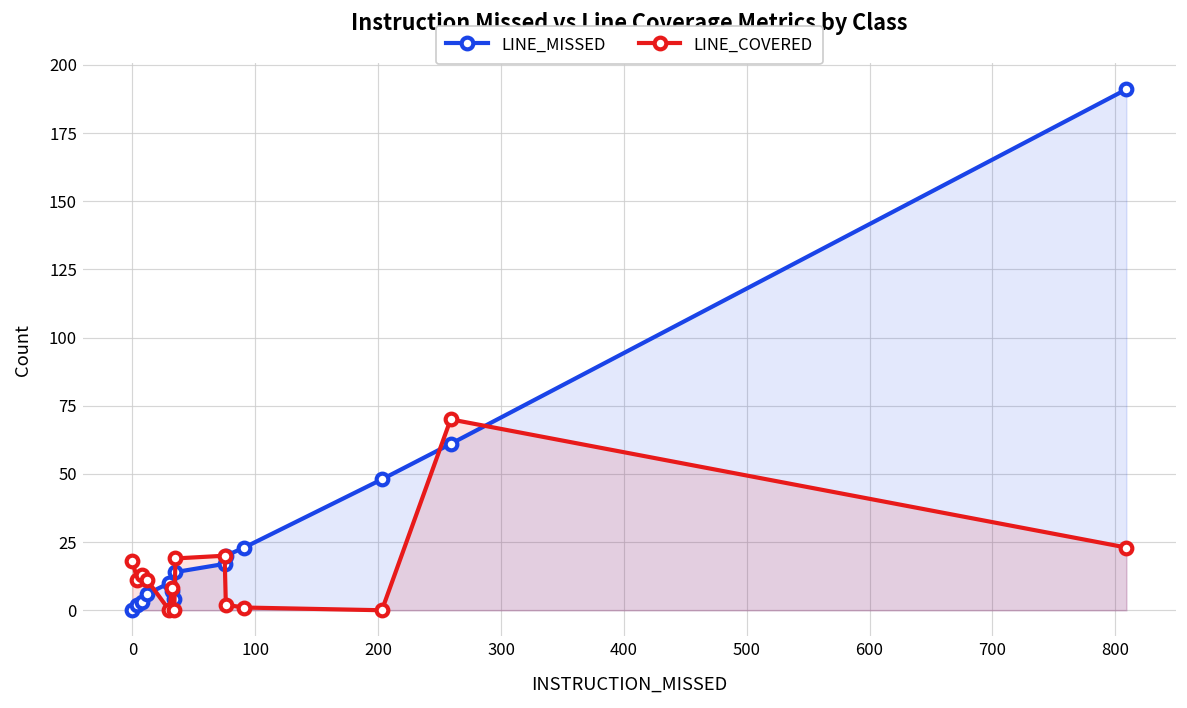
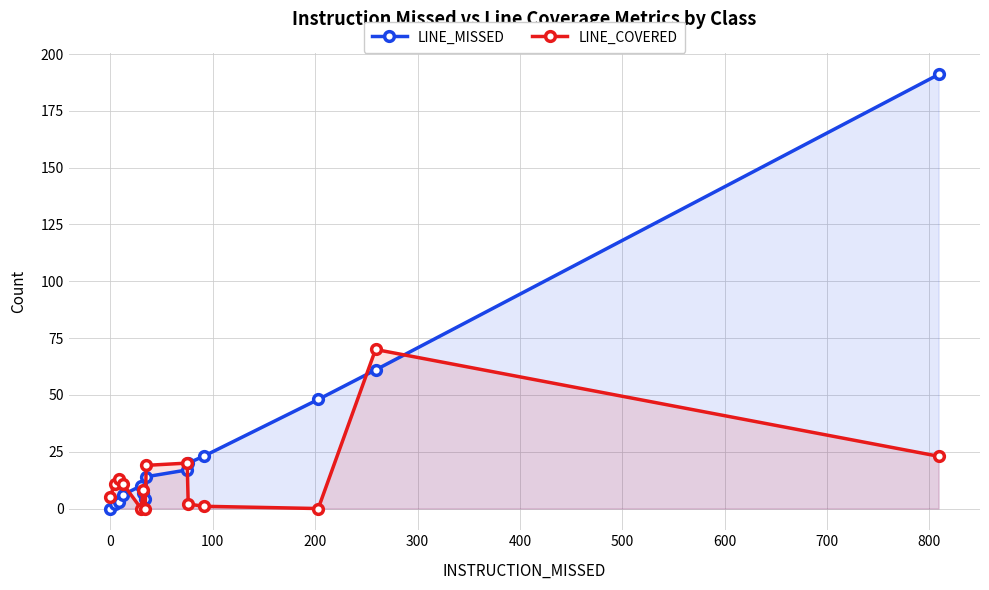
  {
    "LINE_MISSED": {
      "0": 0
    },
    "LINE_COVERED": {
-     "0": 18
+     "0": 5
    }
  }
